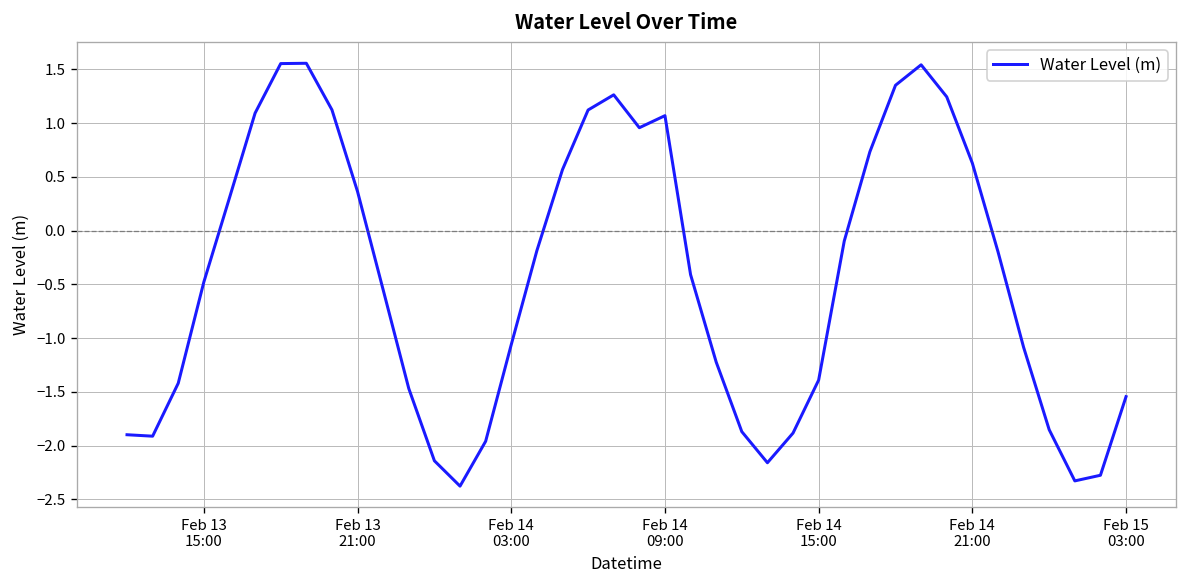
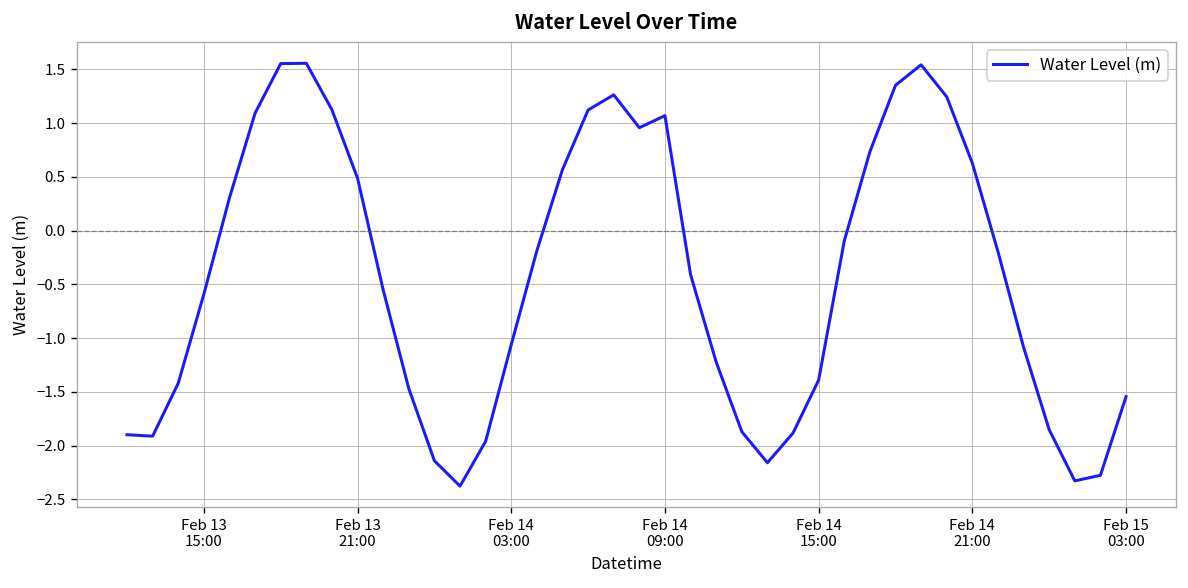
  {
-   "Feb 13 15:00": -0.5,
-   "Feb 13 21:00": 0.4,
+   "Feb 13 15:00": -0.6,
+   "Feb 13 21:00": 0.5,
    "Feb 14 03:00": -1.1,
    "Feb 14 09:00": 1.1,
    "Feb 14 15:00": -1.4,
    "Feb 14 21:00": 0.6,
    "Feb 15 03:00": -1.5
  }
